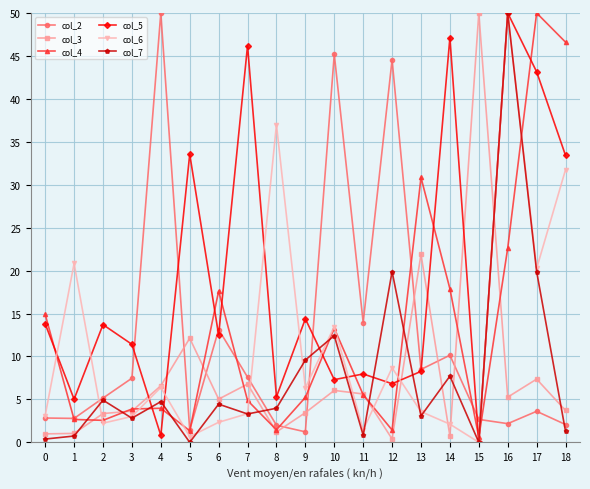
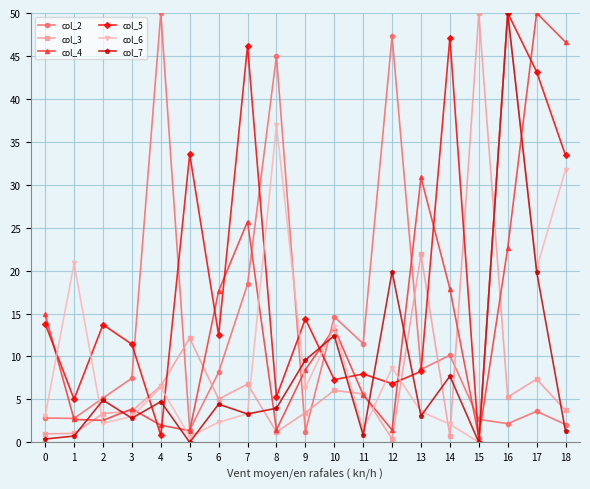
  {
    "col_2": {
      "3": 7,
      "4": 50,
-     "6": 13,
-     "7": 8,
-     "8": 2,
+     "6": 8,
+     "7": 18,
+     "8": 45,
      "9": 1,
-     "10": 45,
-     "11": 14,
-     "12": 45,
+     "10": 15,
+     "11": 11,
+     "12": 47,
      "14": 10,
      "15": 3,
      "16": 2,
      "17": 4,
      "18": 2
    },
    "col_4": {
      "0": 15,
      "2": 3,
-     "4": 4,
+     "4": 2,
      "6": 18,
-     "7": 5,
-     "9": 5,
+     "7": 26,
+     "9": 8,
      "12": 1,
      "13": 31,
      "14": 18,
      "15": 1,
      "16": 23,
      "17": 50,
      "18": 47
    }
  }
